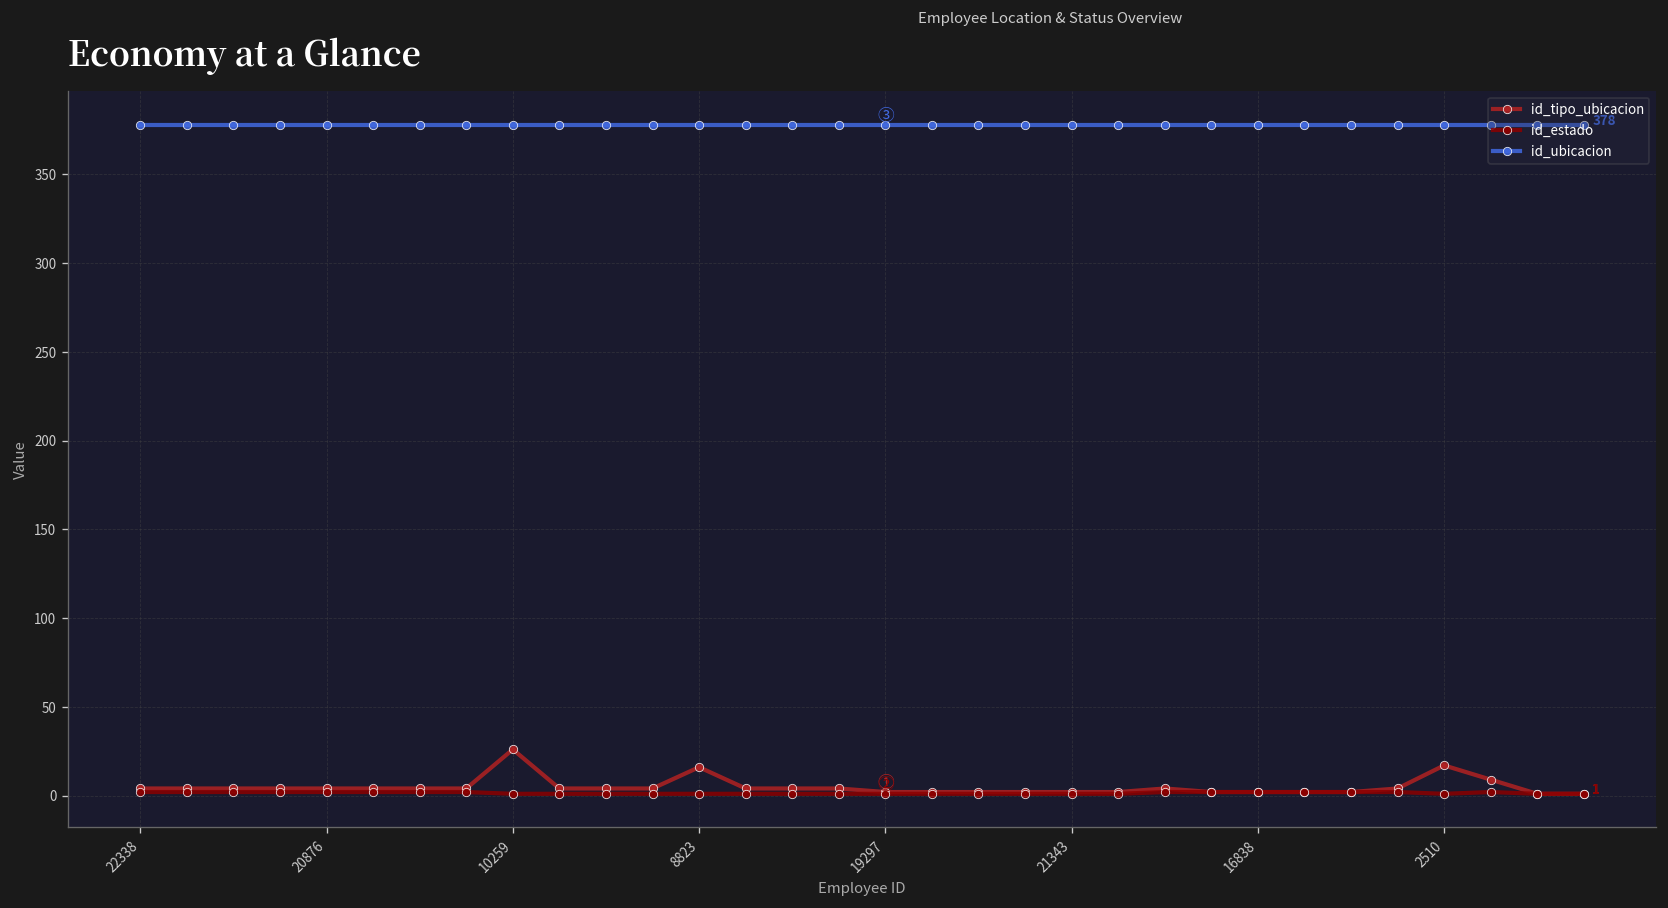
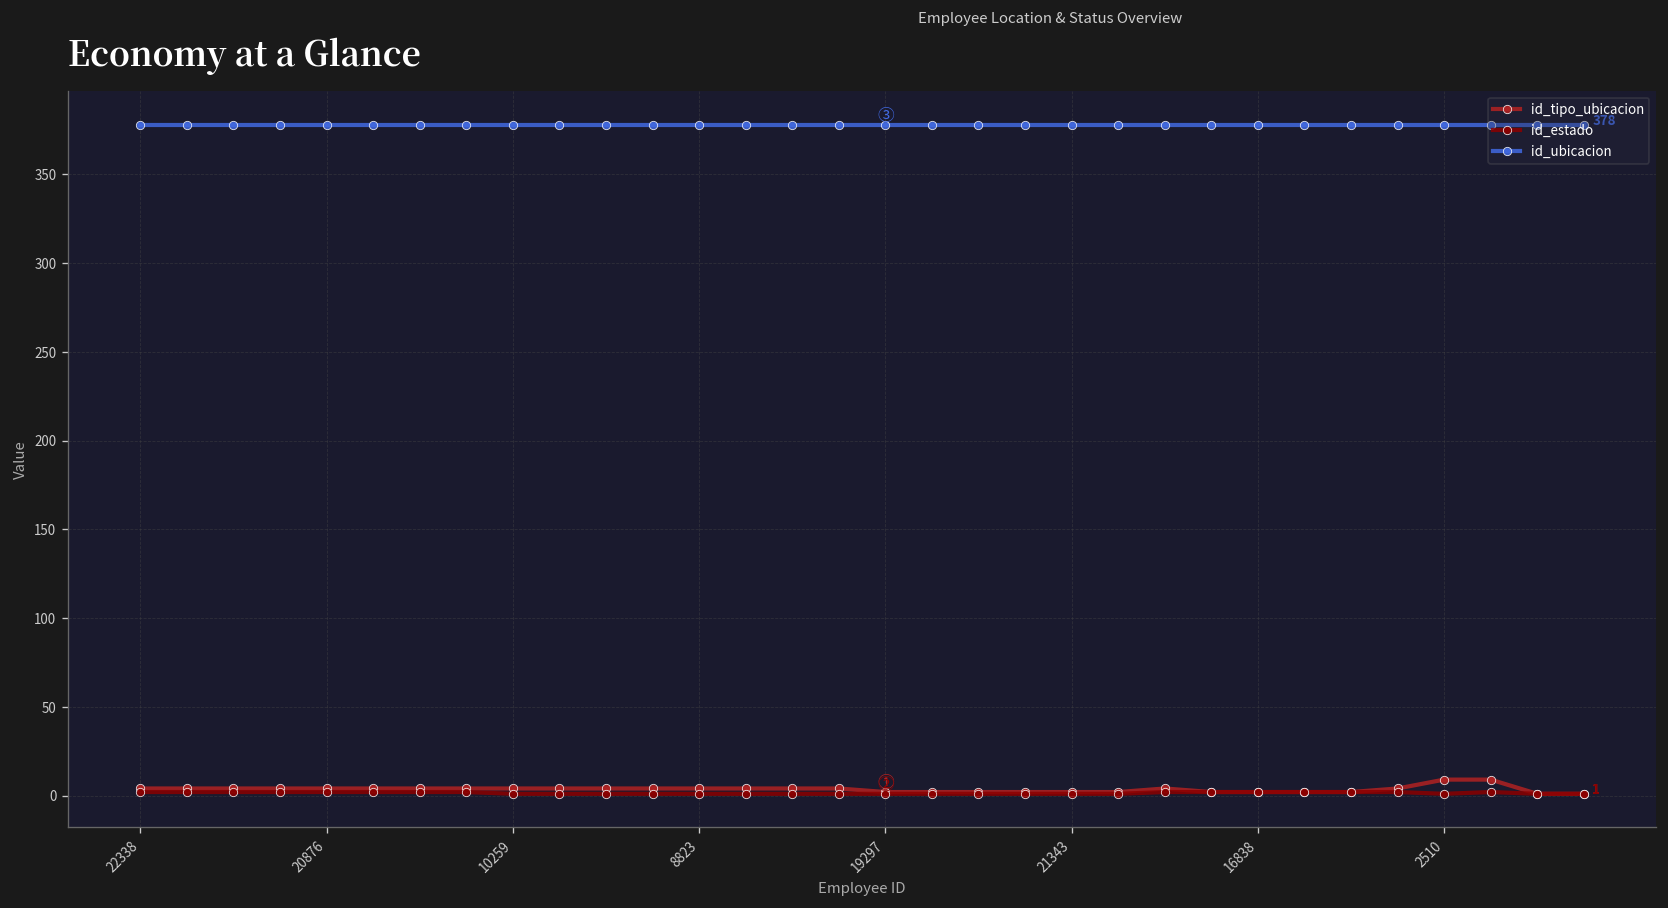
  {
    "id_tipo_ubicacion": {
      "22338": 4,
      "20876": 4,
-     "10259": 26,
-     "8823": 16,
-     "2510": 17
+     "10259": 4,
+     "8823": 4,
+     "2510": 9
    },
    "id_estado": {
      "22338": 2,
      "20876": 2,
      "10259": 1,
      "8823": 1,
      "2510": 1
    },
    "id_ubicacion": {
      "22338": 378,
      "20876": 378,
      "10259": 378,
      "8823": 378,
      "19297": 378,
      "21343": 378,
      "16838": 378,
      "2510": 378
    }
  }
